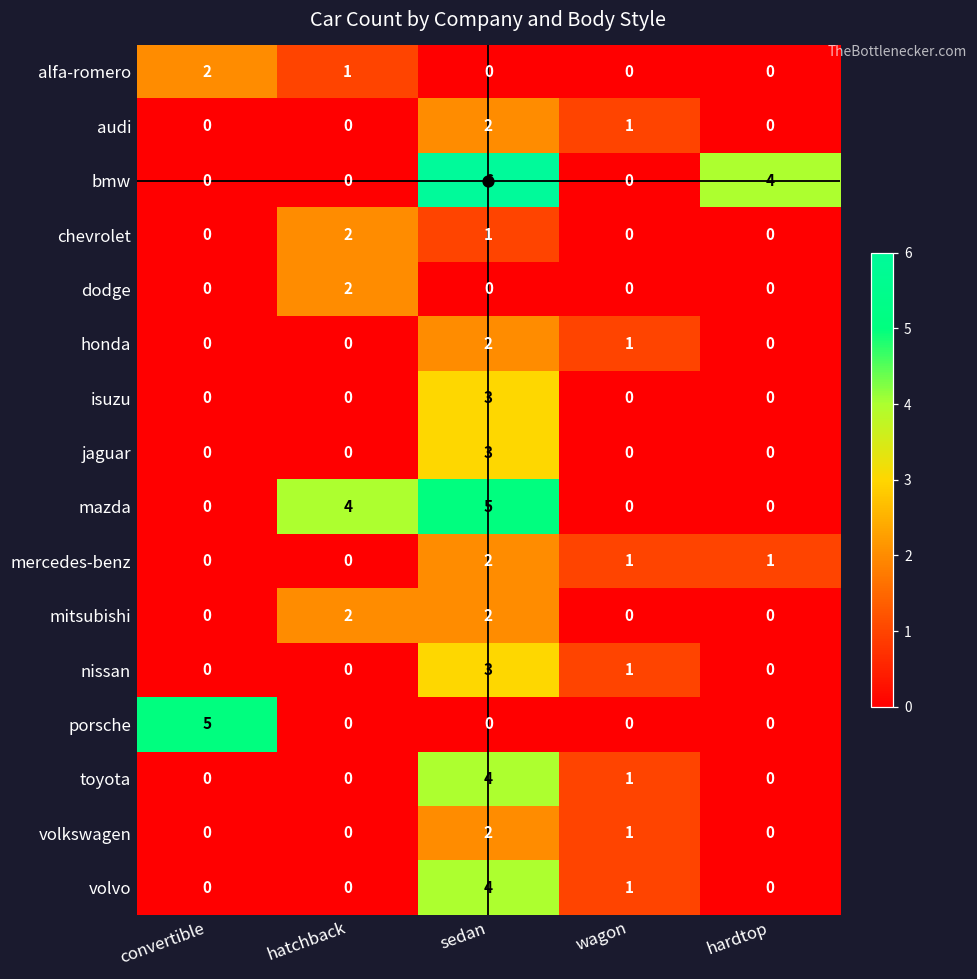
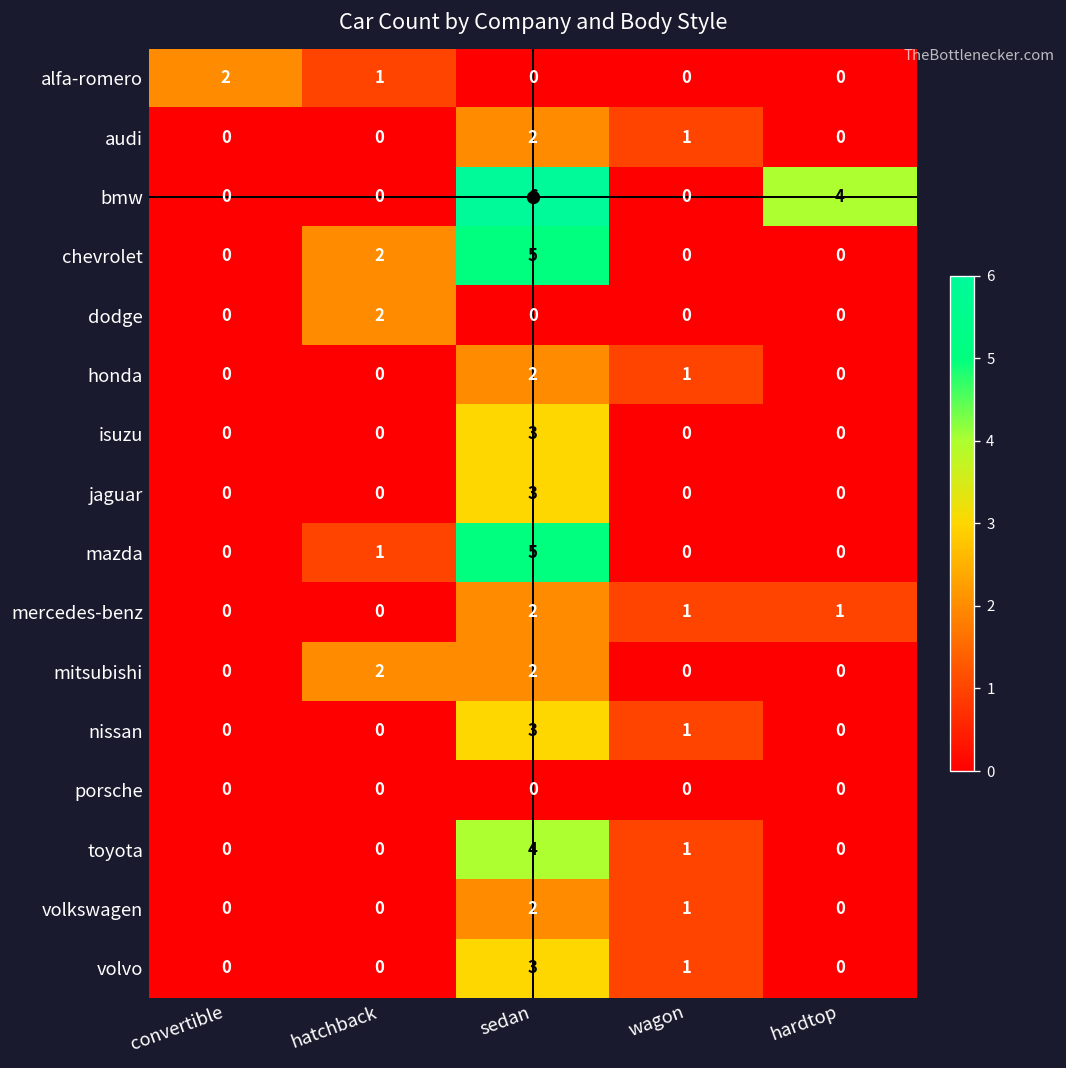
  {
    "alfa-romero": {
      "convertible": 2,
      "hatchback": 1,
      "sedan": 0,
      "wagon": 0,
      "hardtop": 0
    },
    "audi": {
      "convertible": 0,
      "hatchback": 0,
      "sedan": 2,
      "wagon": 1,
      "hardtop": 0
    },
    "bmw": {
      "convertible": 0,
      "hatchback": 0,
      "wagon": 0,
      "hardtop": 4
    },
    "chevrolet": {
      "convertible": 0,
      "hatchback": 2,
-     "sedan": 1,
+     "sedan": 5,
      "wagon": 0,
      "hardtop": 0
    },
    "dodge": {
      "convertible": 0,
      "hatchback": 2,
      "sedan": 0,
      "wagon": 0,
      "hardtop": 0
    },
    "honda": {
      "convertible": 0,
      "hatchback": 0,
      "sedan": 2,
      "wagon": 1,
      "hardtop": 0
    },
    "isuzu": {
      "convertible": 0,
      "hatchback": 0,
      "sedan": 3,
      "wagon": 0,
      "hardtop": 0
    },
    "jaguar": {
      "convertible": 0,
      "hatchback": 0,
      "sedan": 3,
      "wagon": 0,
      "hardtop": 0
    },
    "mazda": {
      "convertible": 0,
-     "hatchback": 4,
+     "hatchback": 1,
      "sedan": 5,
      "wagon": 0,
      "hardtop": 0
    },
    "mercedes-benz": {
      "convertible": 0,
      "hatchback": 0,
      "sedan": 2,
      "wagon": 1,
      "hardtop": 1
    },
    "mitsubishi": {
      "convertible": 0,
      "hatchback": 2,
      "sedan": 2,
      "wagon": 0,
      "hardtop": 0
    },
    "nissan": {
      "convertible": 0,
      "hatchback": 0,
      "sedan": 3,
      "wagon": 1,
      "hardtop": 0
    },
    "porsche": {
-     "convertible": 5,
+     "convertible": 0,
      "hatchback": 0,
      "sedan": 0,
      "wagon": 0,
      "hardtop": 0
    },
    "toyota": {
      "convertible": 0,
      "hatchback": 0,
      "sedan": 4,
      "wagon": 1,
      "hardtop": 0
    },
    "volkswagen": {
      "convertible": 0,
      "hatchback": 0,
      "sedan": 2,
      "wagon": 1,
      "hardtop": 0
    },
    "volvo": {
      "convertible": 0,
      "hatchback": 0,
-     "sedan": 4,
+     "sedan": 3,
      "wagon": 1,
      "hardtop": 0
    }
  }
